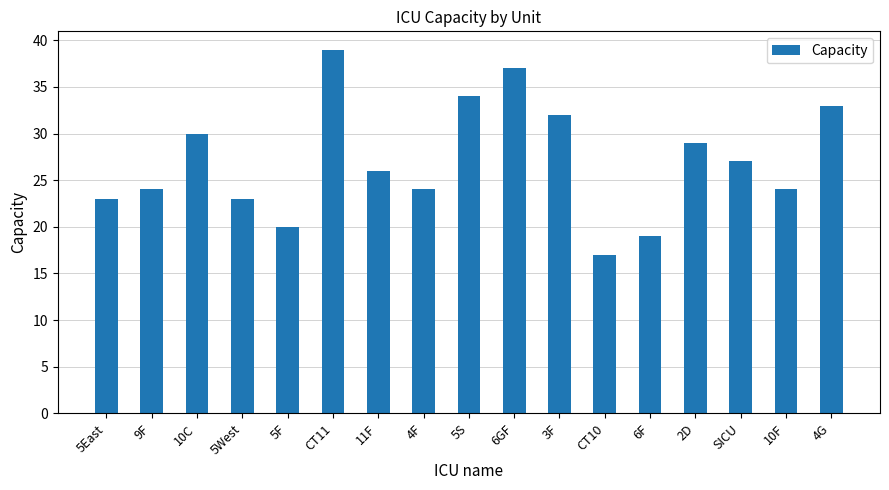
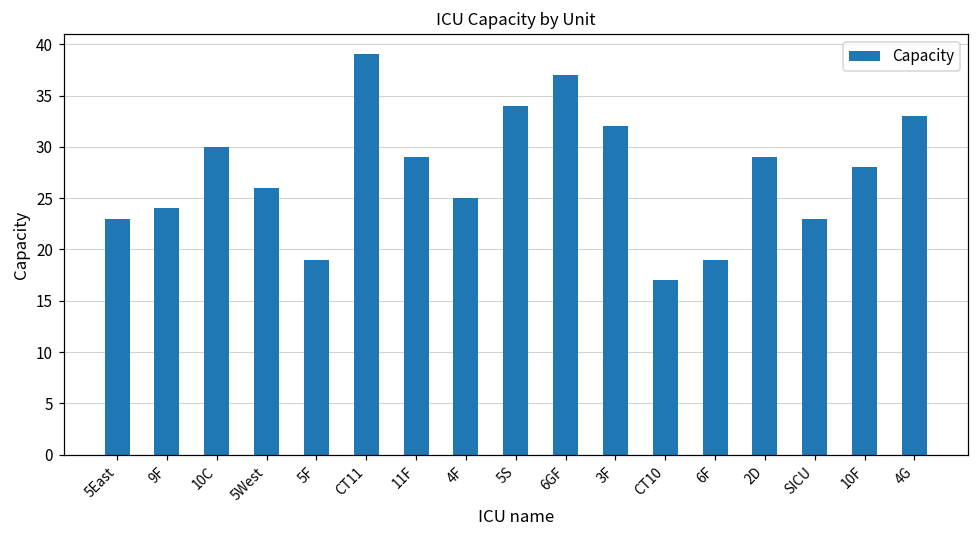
  {
    "5East": 23,
    "9F": 24,
    "10C": 30,
-   "5West": 23,
-   "5F": 20,
+   "5West": 26,
+   "5F": 19,
    "CT11": 39,
-   "11F": 26,
-   "4F": 24,
+   "11F": 29,
+   "4F": 25,
    "5S": 34,
    "6GF": 37,
    "3F": 32,
    "CT10": 17,
    "6F": 19,
    "2D": 29,
-   "SICU": 27,
-   "10F": 24,
+   "SICU": 23,
+   "10F": 28,
    "4G": 33
  }
